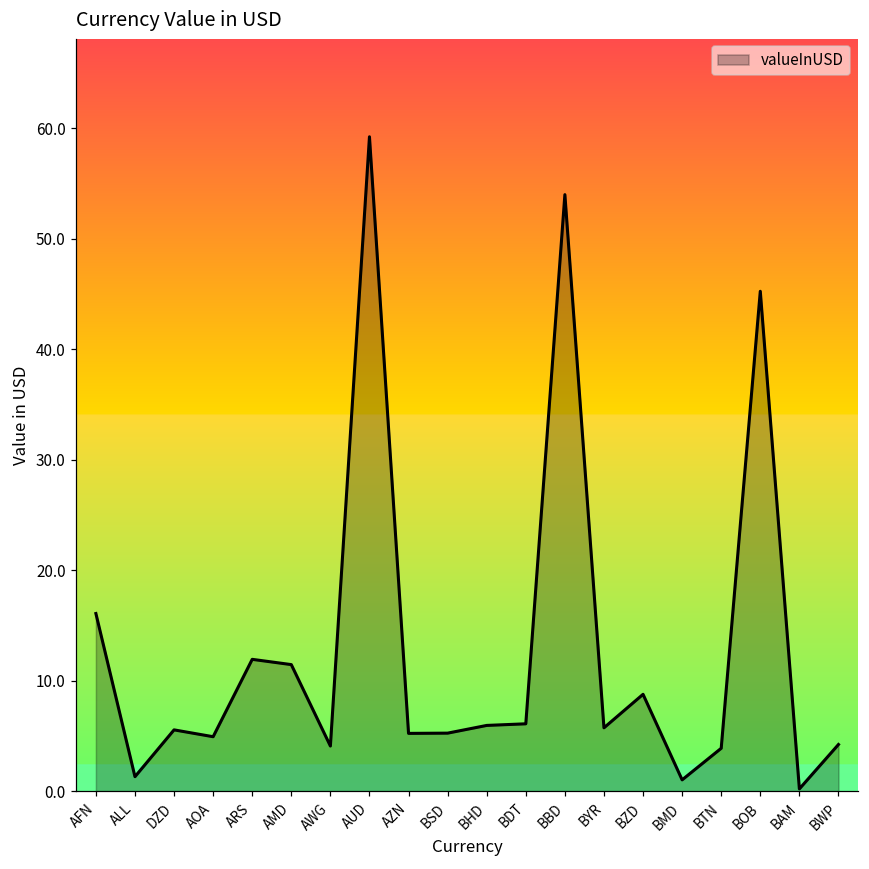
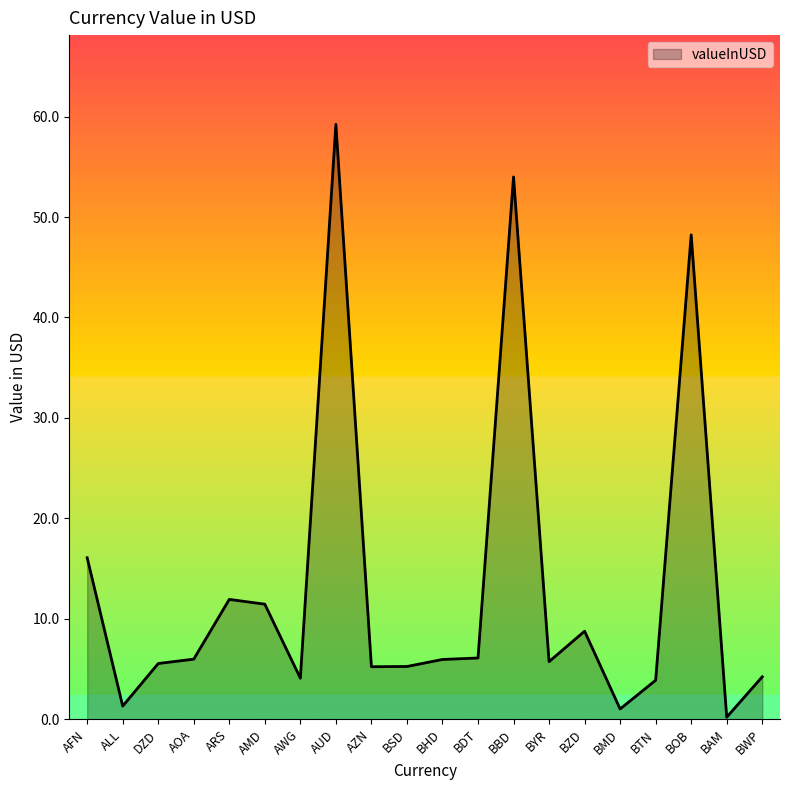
  {
    "AFN": 16.1,
    "DZD": 5.5,
-   "AOA": 4.9,
+   "AOA": 6.0,
    "ARS": 11.9,
    "AMD": 11.5,
    "AWG": 4.1,
    "AUD": 59.2,
    "AZN": 5.2,
    "BSD": 5.3,
    "BHD": 6.0,
    "BDT": 6.1,
    "BBD": 54.0,
    "BYR": 5.7,
    "BZD": 8.8,
    "BTN": 3.9,
-   "BOB": 45.2,
+   "BOB": 48.2,
    "BWP": 4.2
  }
